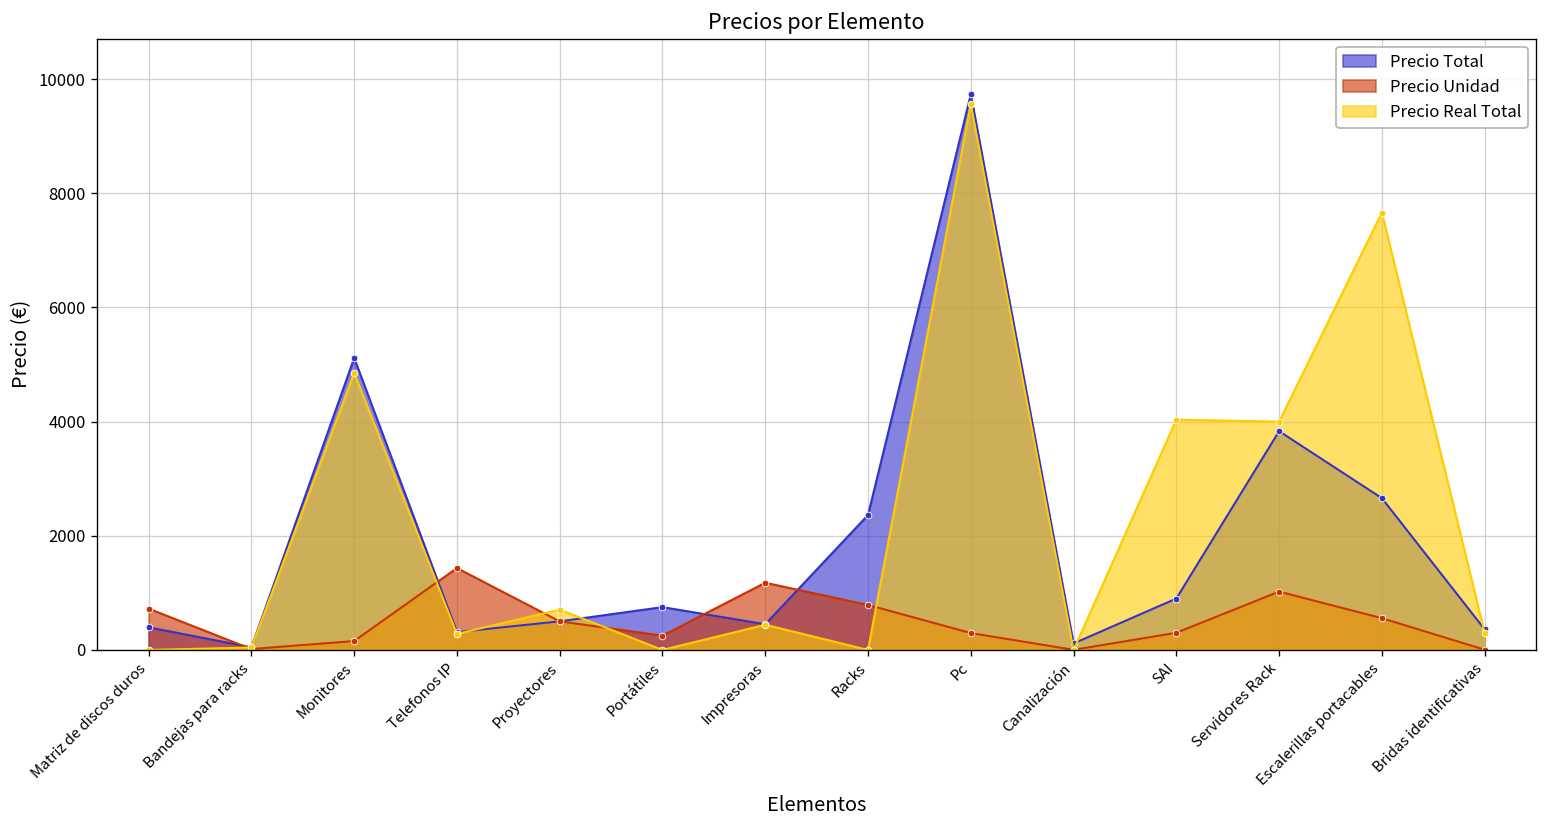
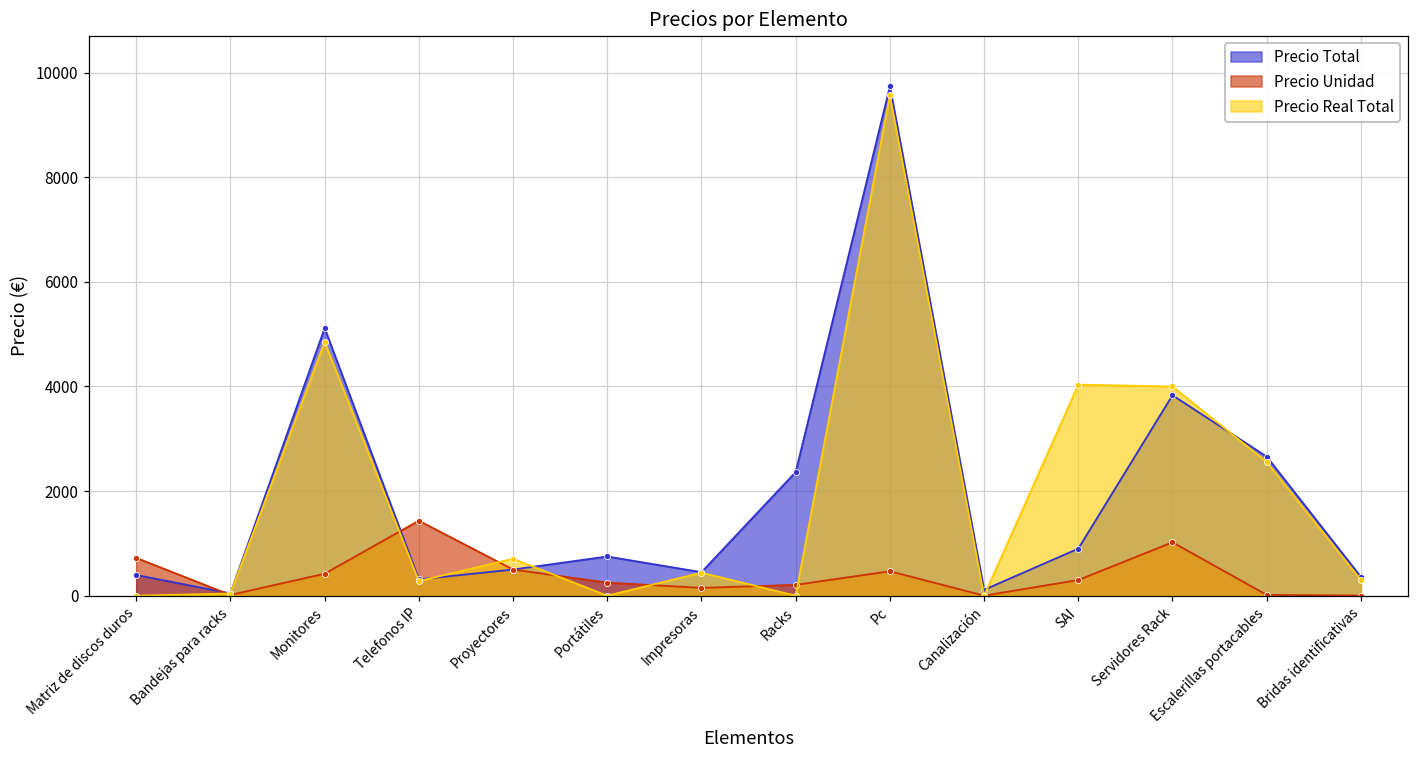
  {
    "Precio Total": {
      "Matriz de discos duros": 400,
      "Monitores": 5100,
      "Portátiles": 800,
      "Racks": 2400,
      "Pc": 9700,
      "Canalización": 100,
      "SAI": 900,
      "Servidores Rack": 3800,
      "Escalerillas portacables": 2700,
      "Bridas identificativas": 400
    },
    "Precio Unidad": {
      "Matriz de discos duros": 700,
-     "Monitores": 200,
+     "Monitores": 400,
      "Telefonos IP": 1400,
      "Portátiles": 300,
-     "Impresoras": 1200,
-     "Racks": 800,
-     "Pc": 300,
+     "Impresoras": 200,
+     "Racks": 200,
+     "Pc": 500,
      "SAI": 300,
      "Servidores Rack": 1000,
-     "Escalerillas portacables": 600,
+     "Escalerillas portacables": 0,
      "Bridas identificativas": 0
    },
    "Precio Real Total": {
      "Matriz de discos duros": 0,
      "Monitores": 4900,
      "Proyectores": 700,
      "Portátiles": 0,
      "Racks": 0,
      "Pc": 9600,
      "SAI": 4000,
      "Servidores Rack": 4000,
-     "Escalerillas portacables": 7700,
+     "Escalerillas portacables": 2600,
      "Bridas identificativas": 300
    }
  }
